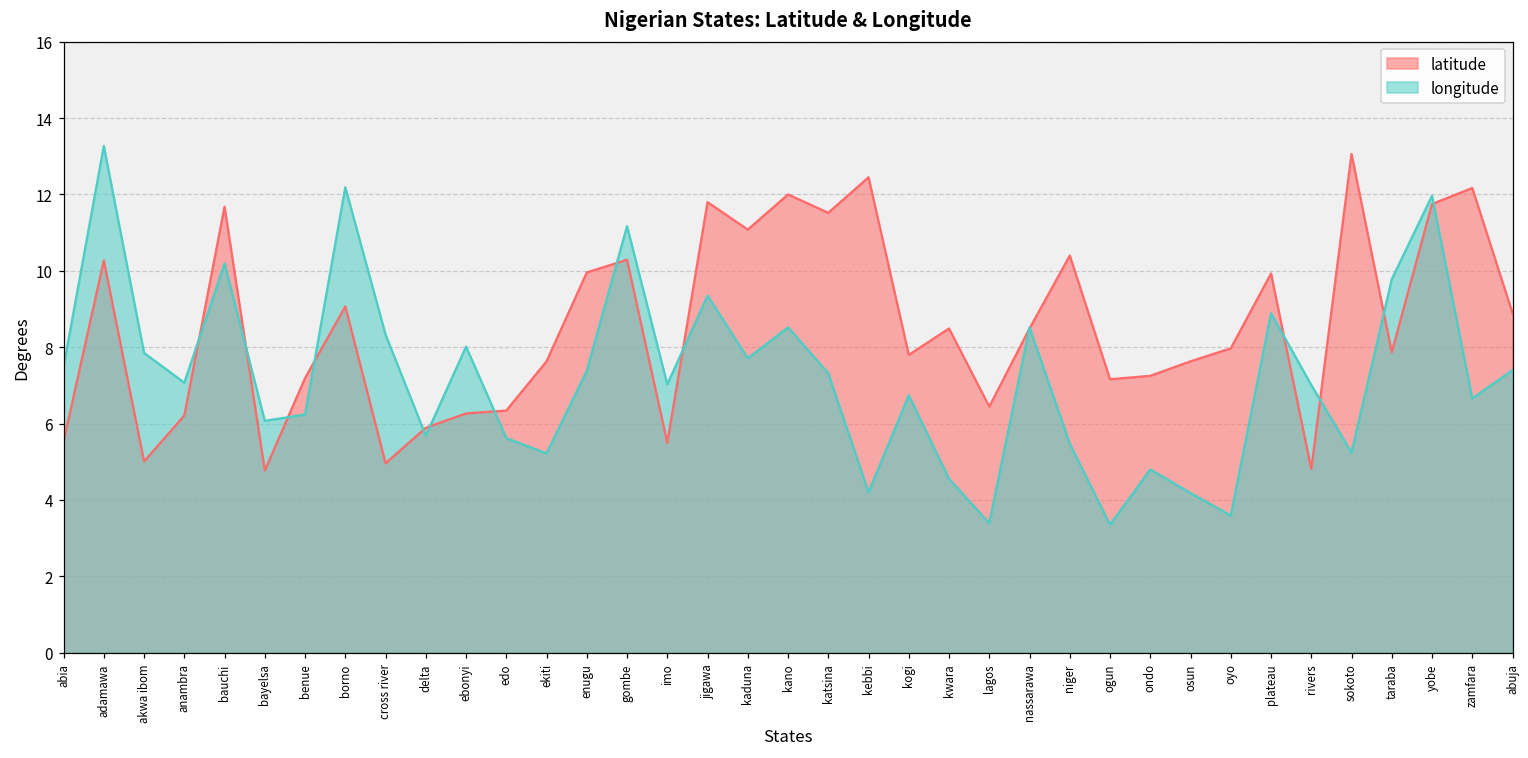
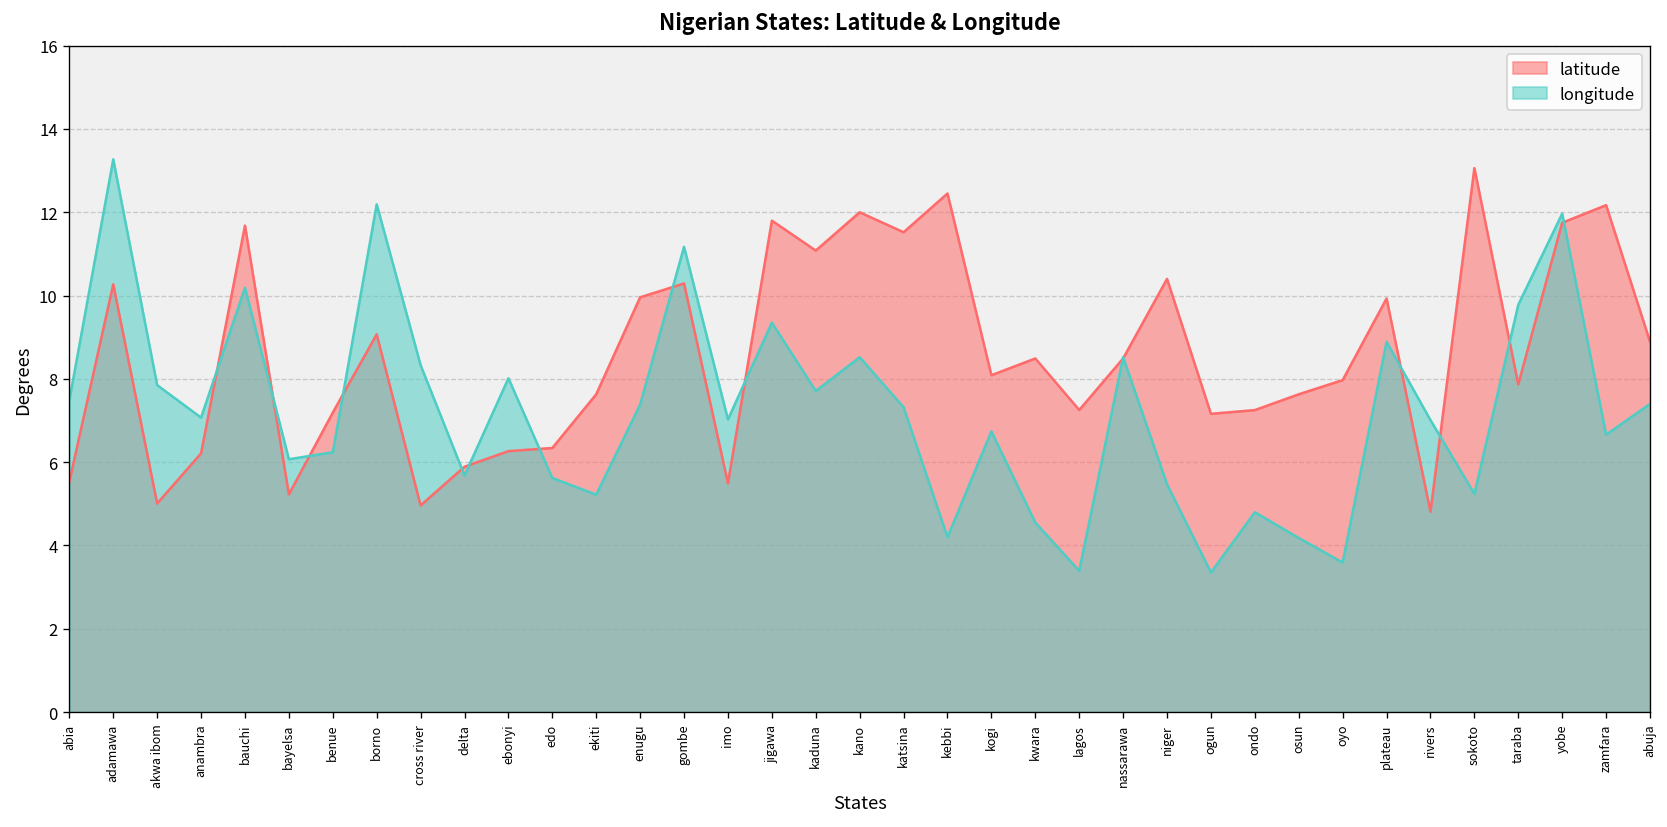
  {
    "latitude": {
      "abia": 5.5,
      "adamawa": 10.3,
      "akwa ibom": 5.0,
      "anambra": 6.2,
      "bauchi": 11.7,
-     "bayelsa": 4.8,
+     "bayelsa": 5.2,
      "benue": 7.2,
      "borno": 9.1,
      "cross river": 5.0,
      "delta": 5.9,
      "ebonyi": 6.3,
      "edo": 6.3,
      "ekiti": 7.6,
      "enugu": 10.0,
      "gombe": 10.3,
      "imo": 5.5,
      "jigawa": 11.8,
      "kaduna": 11.1,
      "kano": 12.0,
      "katsina": 11.5,
      "kebbi": 12.5,
-     "kogi": 7.8,
+     "kogi": 8.1,
      "kwara": 8.5,
-     "lagos": 6.4,
+     "lagos": 7.3,
      "niger": 10.4,
      "ogun": 7.2,
      "ondo": 7.3,
      "osun": 7.6,
      "oyo": 8.0,
      "plateau": 9.9,
      "rivers": 4.8,
      "sokoto": 13.1,
      "taraba": 7.9,
      "yobe": 11.7,
      "zamfara": 12.2,
      "abuja": 8.9
    },
    "longitude": {
      "abia": 7.5,
      "adamawa": 13.3,
      "akwa ibom": 7.8,
      "anambra": 7.1,
      "bauchi": 10.2,
      "bayelsa": 6.1,
      "benue": 6.2,
      "borno": 12.2,
      "cross river": 8.3,
      "delta": 5.7,
      "ebonyi": 8.0,
      "edo": 5.6,
      "ekiti": 5.2,
      "enugu": 7.4,
      "gombe": 11.2,
      "imo": 7.0,
      "jigawa": 9.4,
      "kaduna": 7.7,
      "kano": 8.5,
      "katsina": 7.3,
      "kebbi": 4.2,
      "kogi": 6.7,
      "kwara": 4.5,
      "lagos": 3.4,
      "niger": 5.5,
      "ogun": 3.4,
      "ondo": 4.8,
      "osun": 4.2,
      "oyo": 3.6,
      "plateau": 8.9,
      "rivers": 7.0,
      "sokoto": 5.2,
      "taraba": 9.8,
      "yobe": 12.0,
      "zamfara": 6.7,
      "abuja": 7.4
    }
  }
